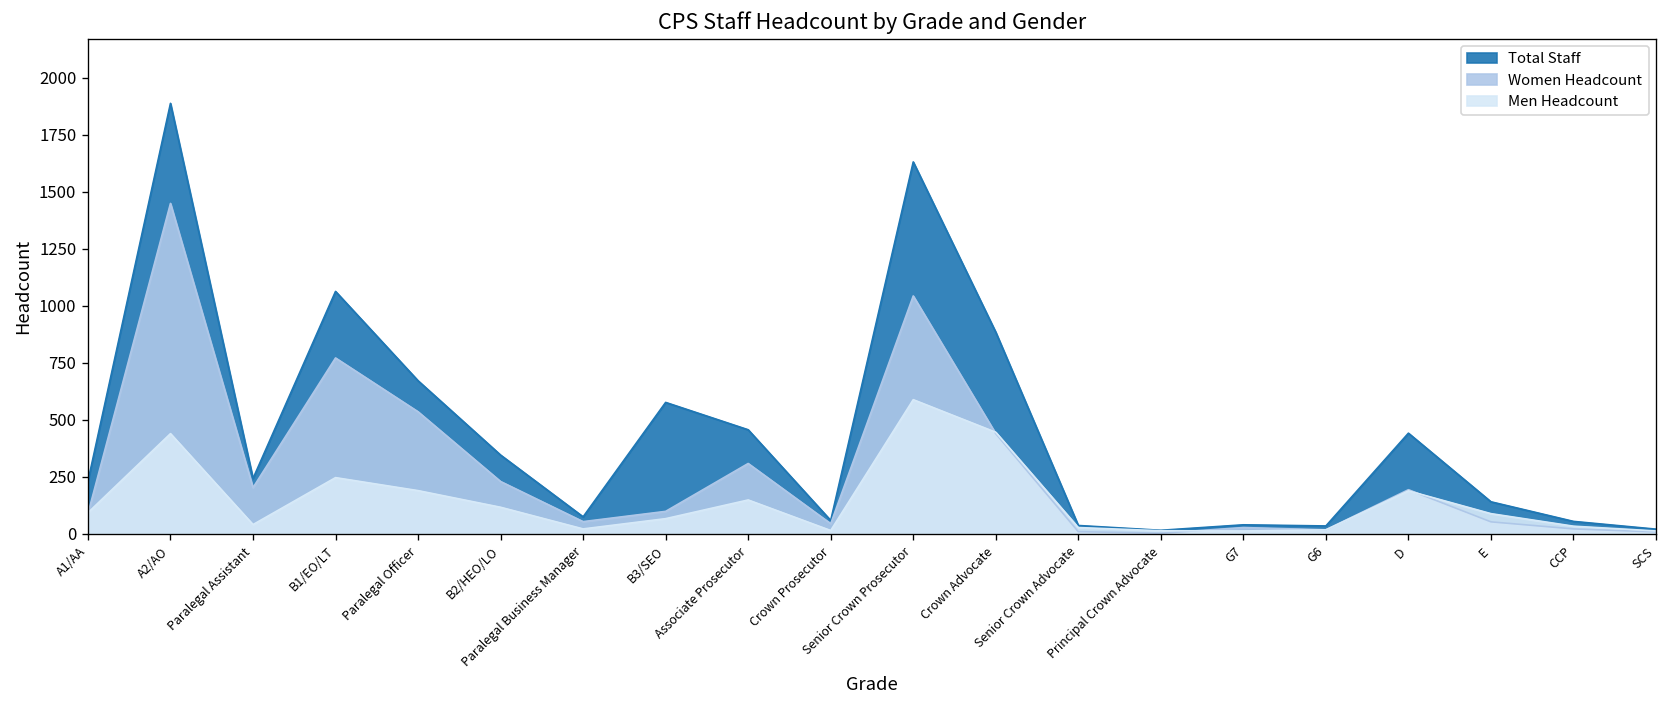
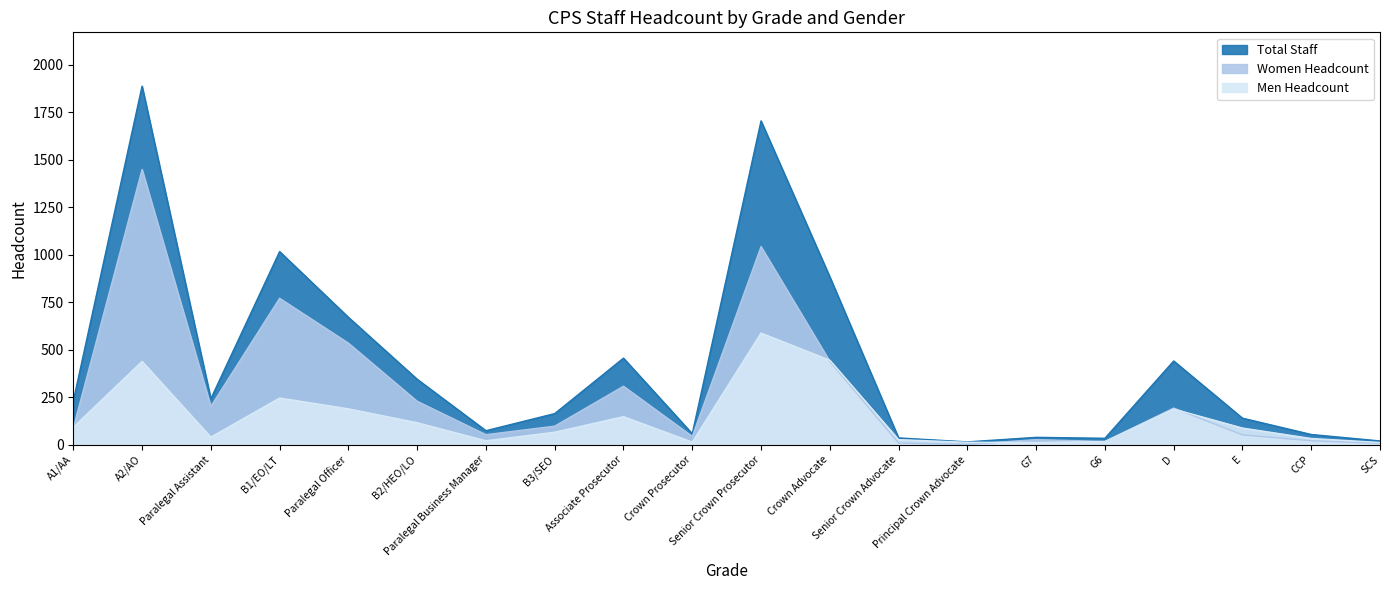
  {
    "Total Staff": {
      "A1/AA": 230,
      "A2/AO": 1890,
      "Paralegal Assistant": 240,
-     "B1/EO/LT": 1060,
+     "B1/EO/LT": 1020,
      "Paralegal Officer": 670,
      "B2/HEO/LO": 350,
      "Paralegal Business Manager": 70,
-     "B3/SEO": 580,
+     "B3/SEO": 160,
      "Associate Prosecutor": 460,
      "Crown Prosecutor": 60,
-     "Senior Crown Prosecutor": 1630,
+     "Senior Crown Prosecutor": 1710,
      "Crown Advocate": 880,
      "G6": 30,
      "D": 440,
      "E": 140,
      "CCP": 50
    }
  }
